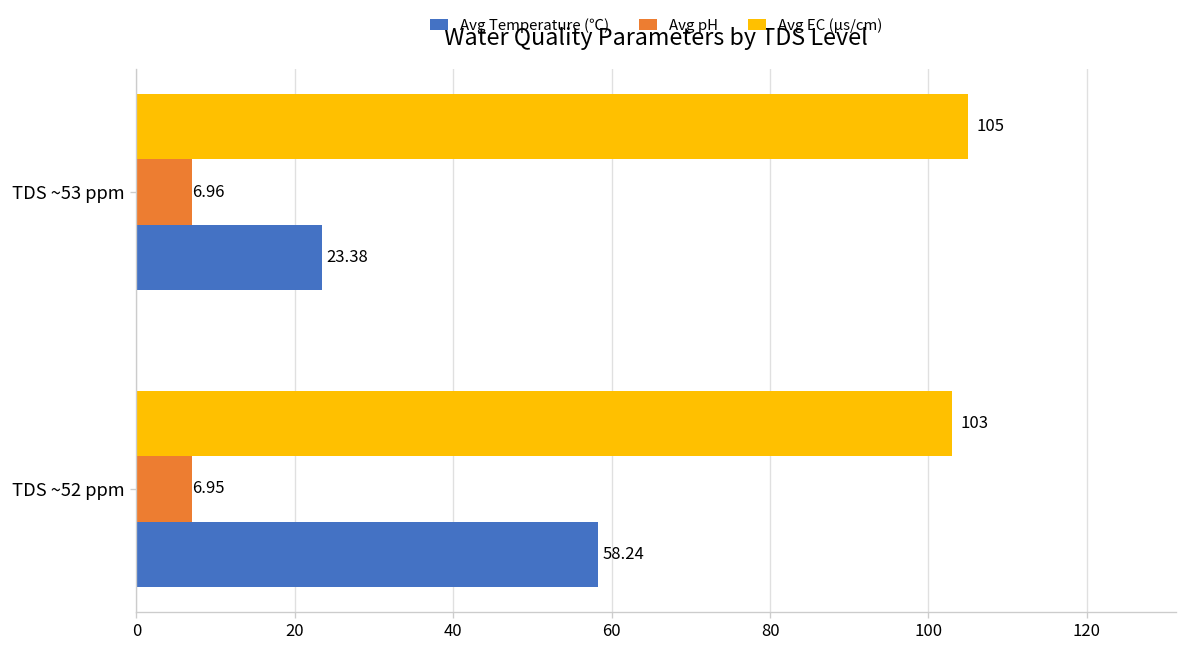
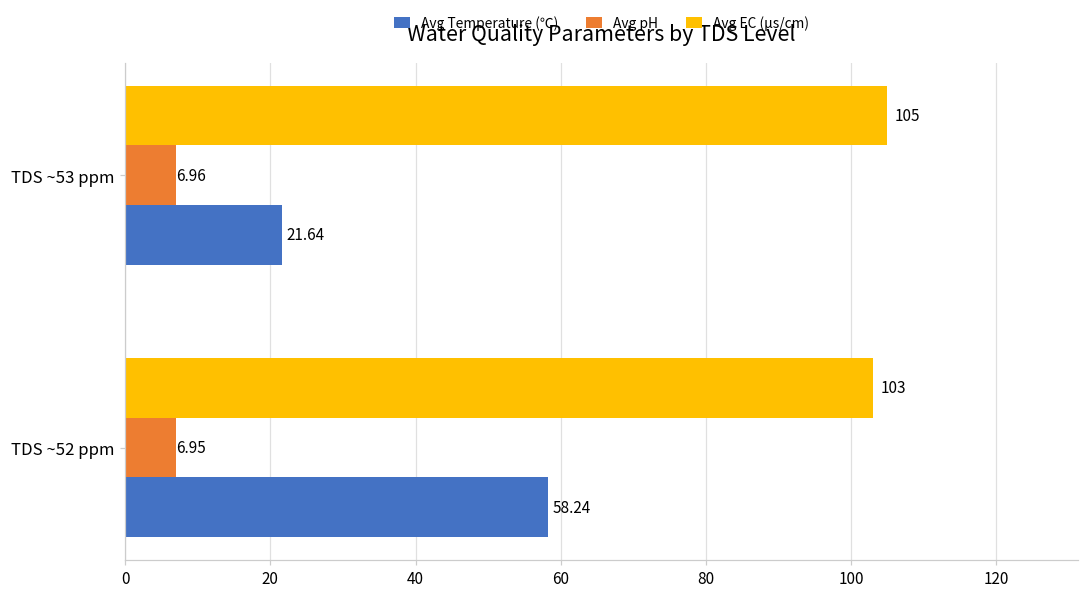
  {
    "Avg Temperature (℃)": {
-     "TDS ~53 ppm": 23.38,
+     "TDS ~53 ppm": 21.64,
      "TDS ~52 ppm": 58.24
    },
    "Avg pH": {
      "TDS ~53 ppm": 6.96,
      "TDS ~52 ppm": 6.95
    },
    "Avg EC (µs/cm)": {
      "TDS ~53 ppm": 105,
      "TDS ~52 ppm": 103
    }
  }
